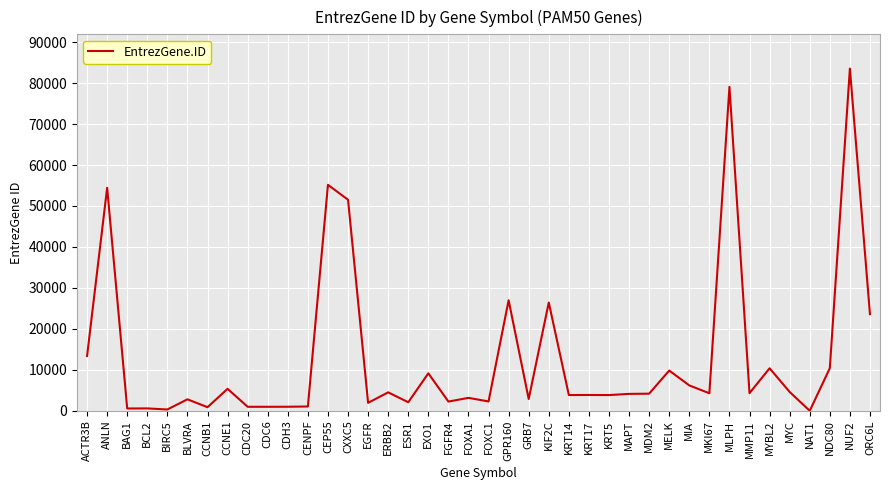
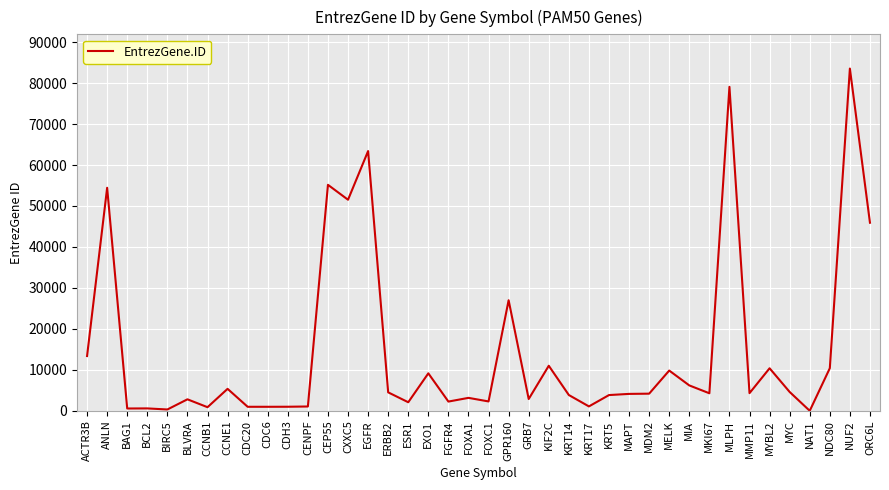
  {
    "ACTR3B": 13000,
    "ANLN": 54000,
    "BAG1": 1000,
    "BCL2": 1000,
    "BIRC5": 0,
    "BLVRA": 3000,
    "CCNB1": 1000,
    "CCNE1": 5000,
    "CDC20": 1000,
    "CDC6": 1000,
    "CDH3": 1000,
    "CENPF": 1000,
    "CEP55": 55000,
    "CXXC5": 52000,
-   "EGFR": 2000,
+   "EGFR": 63000,
    "ERBB2": 5000,
    "ESR1": 2000,
    "EXO1": 9000,
    "FGFR4": 2000,
    "FOXA1": 3000,
    "FOXC1": 2000,
    "GPR160": 27000,
    "GRB7": 3000,
-   "KIF2C": 26000,
+   "KIF2C": 11000,
    "KRT14": 4000,
-   "KRT17": 4000,
+   "KRT17": 1000,
    "KRT5": 4000,
    "MAPT": 4000,
    "MDM2": 4000,
    "MELK": 10000,
    "MIA": 6000,
    "MKI67": 4000,
    "MLPH": 79000,
    "MMP11": 4000,
    "MYBL2": 10000,
    "MYC": 5000,
    "NAT1": 0,
    "NDC80": 10000,
    "NUF2": 84000,
-   "ORC6L": 24000
+   "ORC6L": 46000
  }
